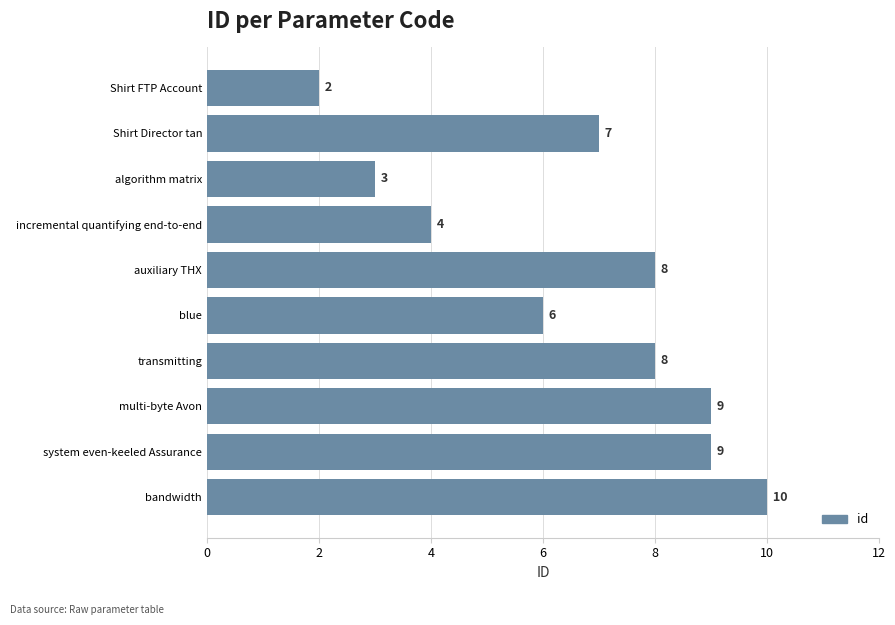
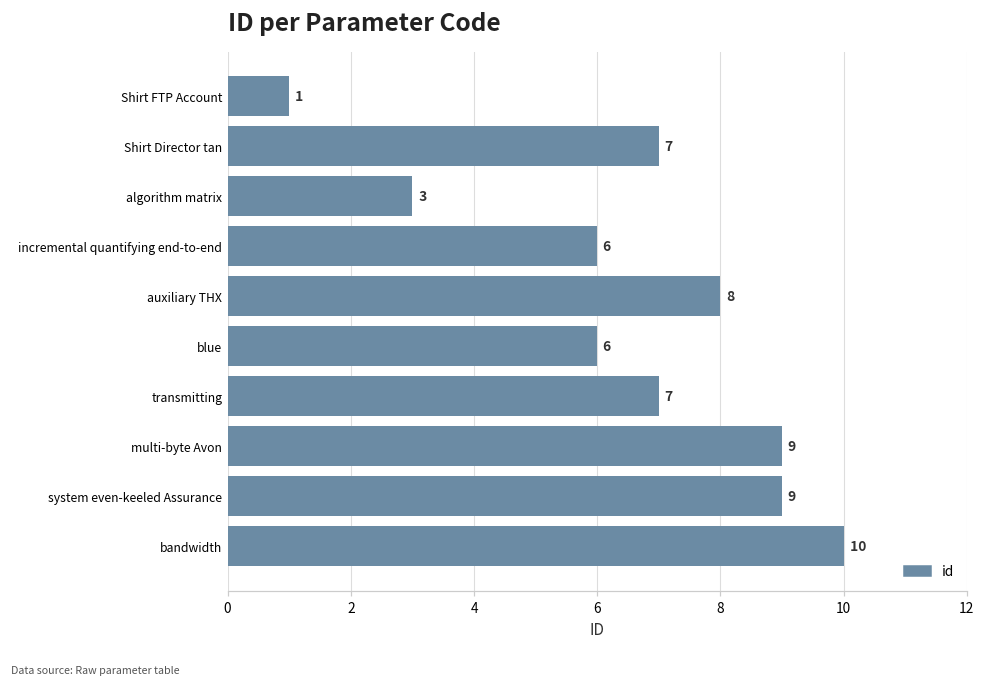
  {
-   "Shirt FTP Account": 2,
+   "Shirt FTP Account": 1,
    "Shirt Director tan": 7,
    "algorithm matrix": 3,
-   "incremental quantifying end-to-end": 4,
+   "incremental quantifying end-to-end": 6,
    "auxiliary THX": 8,
    "blue": 6,
-   "transmitting": 8,
+   "transmitting": 7,
    "multi-byte Avon": 9,
    "system even-keeled Assurance": 9,
    "bandwidth": 10
  }
